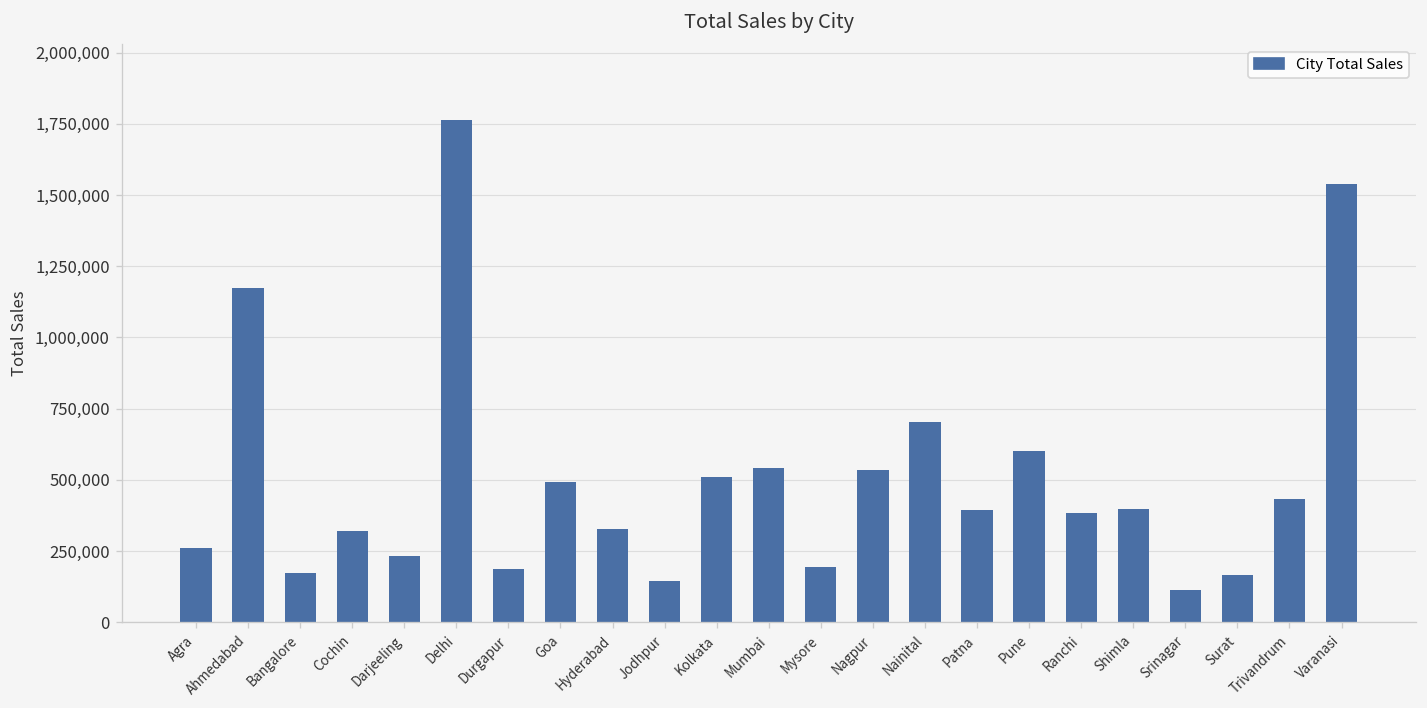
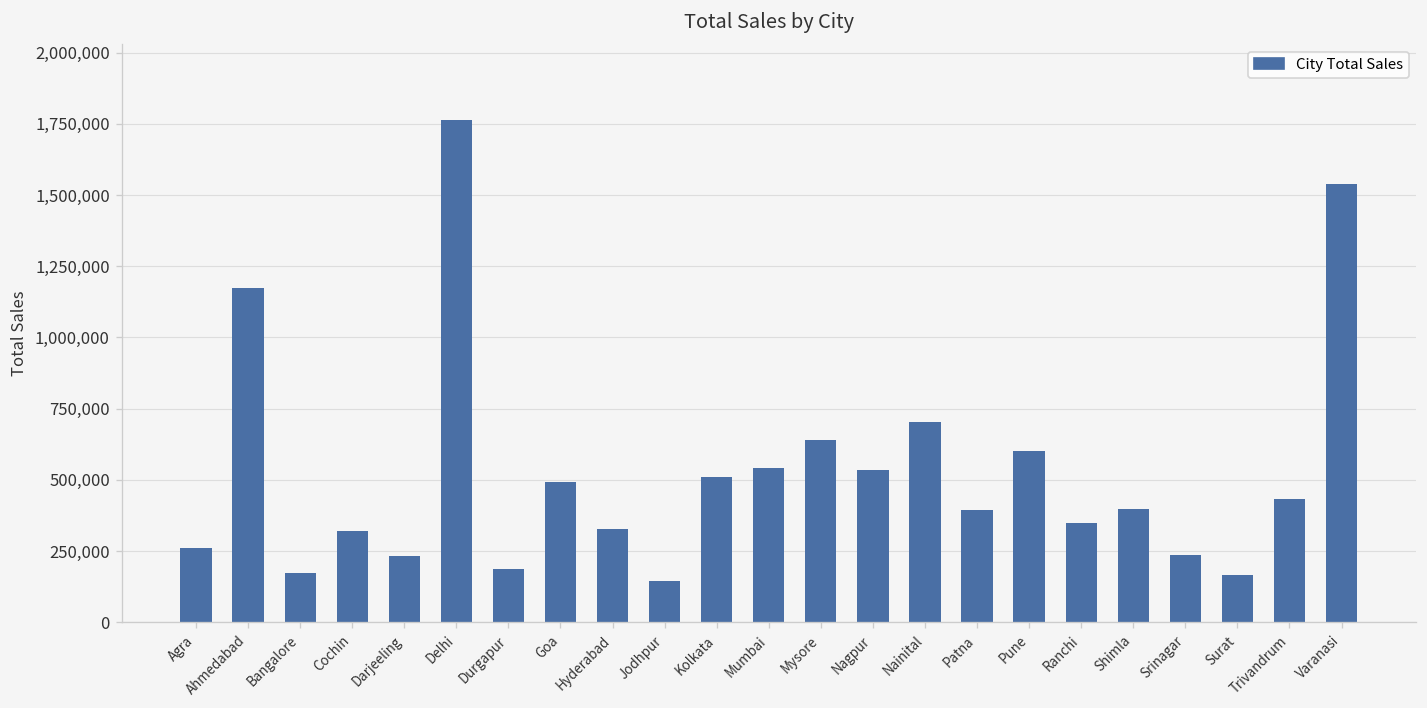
  {
    "Agra": "260,000",
    "Ahmedabad": "1,170,000",
    "Bangalore": "170,000",
    "Cochin": "320,000",
    "Darjeeling": "230,000",
    "Delhi": "1,760,000",
    "Durgapur": "190,000",
    "Goa": "490,000",
    "Hyderabad": "330,000",
    "Jodhpur": "140,000",
    "Kolkata": "510,000",
    "Mumbai": "540,000",
-   "Mysore": "200,000",
+   "Mysore": "640,000",
    "Nagpur": "530,000",
    "Nainital": "700,000",
    "Patna": "400,000",
    "Pune": "600,000",
-   "Ranchi": "380,000",
+   "Ranchi": "350,000",
    "Shimla": "400,000",
-   "Srinagar": "110,000",
+   "Srinagar": "230,000",
    "Surat": "170,000",
    "Trivandrum": "430,000",
    "Varanasi": "1,540,000"
  }
